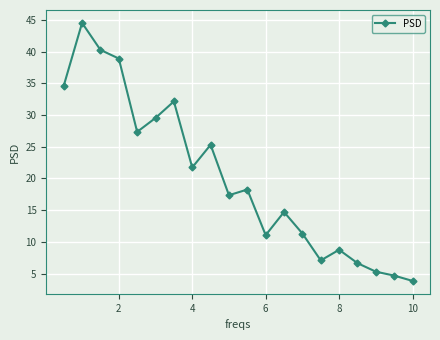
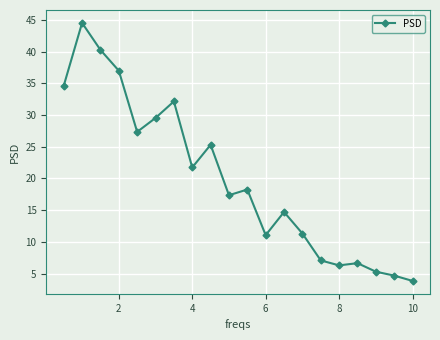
  {
-   "2": 39,
+   "2": 37,
    "4": 22,
    "6": 11,
-   "8": 9,
+   "8": 6,
    "10": 4
  }
